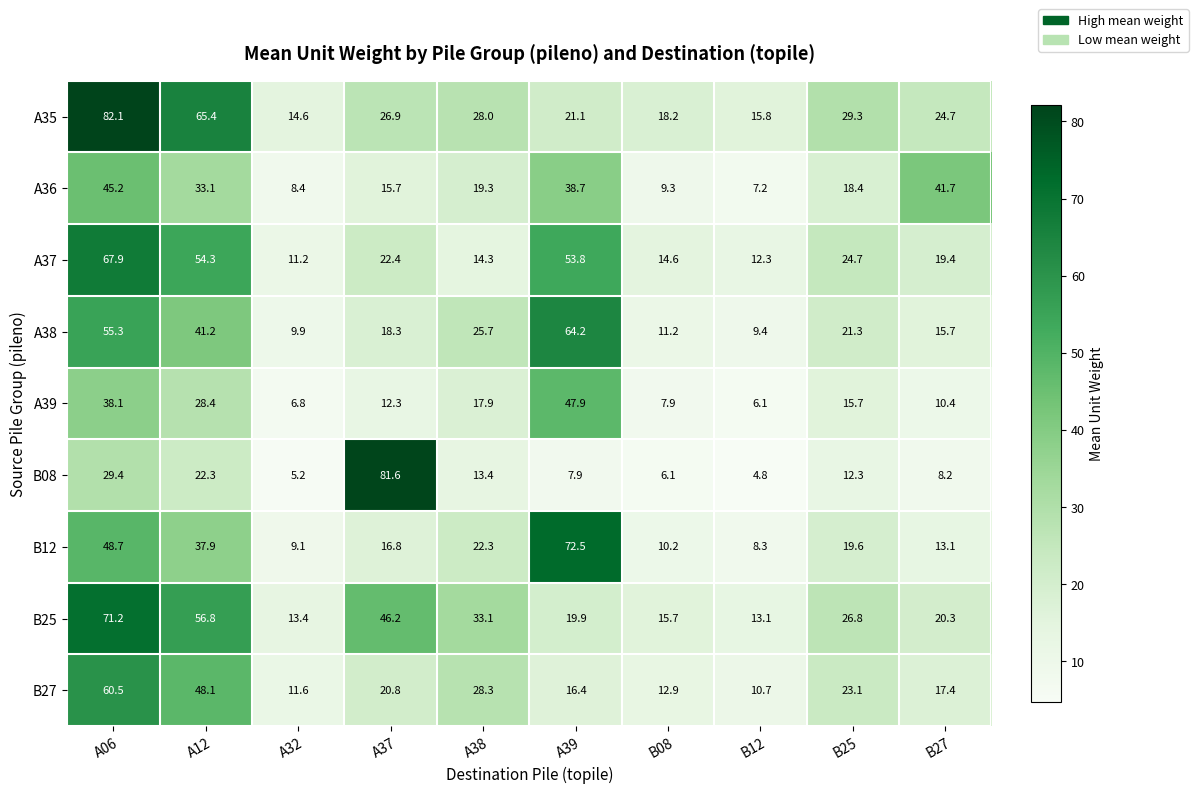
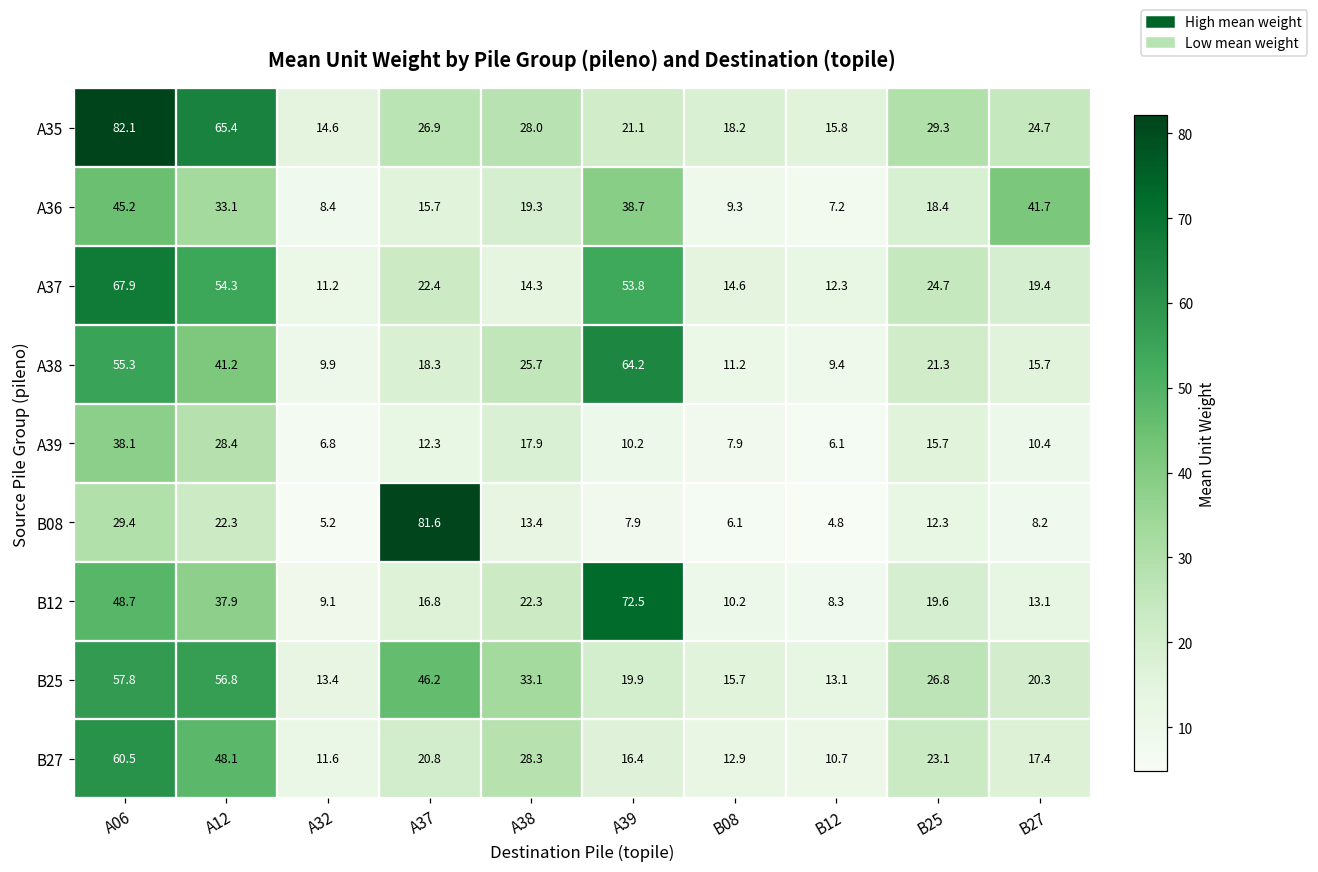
  {
    "A35": {
      "A06": 82.1,
      "A12": 65.4,
      "A32": 14.6,
      "A37": 26.9,
      "A38": 28.0,
      "A39": 21.1,
      "B08": 18.2,
      "B12": 15.8,
      "B25": 29.3,
      "B27": 24.7
    },
    "A36": {
      "A06": 45.2,
      "A12": 33.1,
      "A32": 8.4,
      "A37": 15.7,
      "A38": 19.3,
      "A39": 38.7,
      "B08": 9.3,
      "B12": 7.2,
      "B25": 18.4,
      "B27": 41.7
    },
    "A37": {
      "A06": 67.9,
      "A12": 54.3,
      "A32": 11.2,
      "A37": 22.4,
      "A38": 14.3,
      "A39": 53.8,
      "B08": 14.6,
      "B12": 12.3,
      "B25": 24.7,
      "B27": 19.4
    },
    "A38": {
      "A06": 55.3,
      "A12": 41.2,
      "A32": 9.9,
      "A37": 18.3,
      "A38": 25.7,
      "A39": 64.2,
      "B08": 11.2,
      "B12": 9.4,
      "B25": 21.3,
      "B27": 15.7
    },
    "A39": {
      "A06": 38.1,
      "A12": 28.4,
      "A32": 6.8,
      "A37": 12.3,
      "A38": 17.9,
-     "A39": 47.9,
+     "A39": 10.2,
      "B08": 7.9,
      "B12": 6.1,
      "B25": 15.7,
      "B27": 10.4
    },
    "B08": {
      "A06": 29.4,
      "A12": 22.3,
      "A32": 5.2,
      "A37": 81.6,
      "A38": 13.4,
      "A39": 7.9,
      "B08": 6.1,
      "B12": 4.8,
      "B25": 12.3,
      "B27": 8.2
    },
    "B12": {
      "A06": 48.7,
      "A12": 37.9,
      "A32": 9.1,
      "A37": 16.8,
      "A38": 22.3,
      "A39": 72.5,
      "B08": 10.2,
      "B12": 8.3,
      "B25": 19.6,
      "B27": 13.1
    },
    "B25": {
-     "A06": 71.2,
+     "A06": 57.8,
      "A12": 56.8,
      "A32": 13.4,
      "A37": 46.2,
      "A38": 33.1,
      "A39": 19.9,
      "B08": 15.7,
      "B12": 13.1,
      "B25": 26.8,
      "B27": 20.3
    },
    "B27": {
      "A06": 60.5,
      "A12": 48.1,
      "A32": 11.6,
      "A37": 20.8,
      "A38": 28.3,
      "A39": 16.4,
      "B08": 12.9,
      "B12": 10.7,
      "B25": 23.1,
      "B27": 17.4
    }
  }
